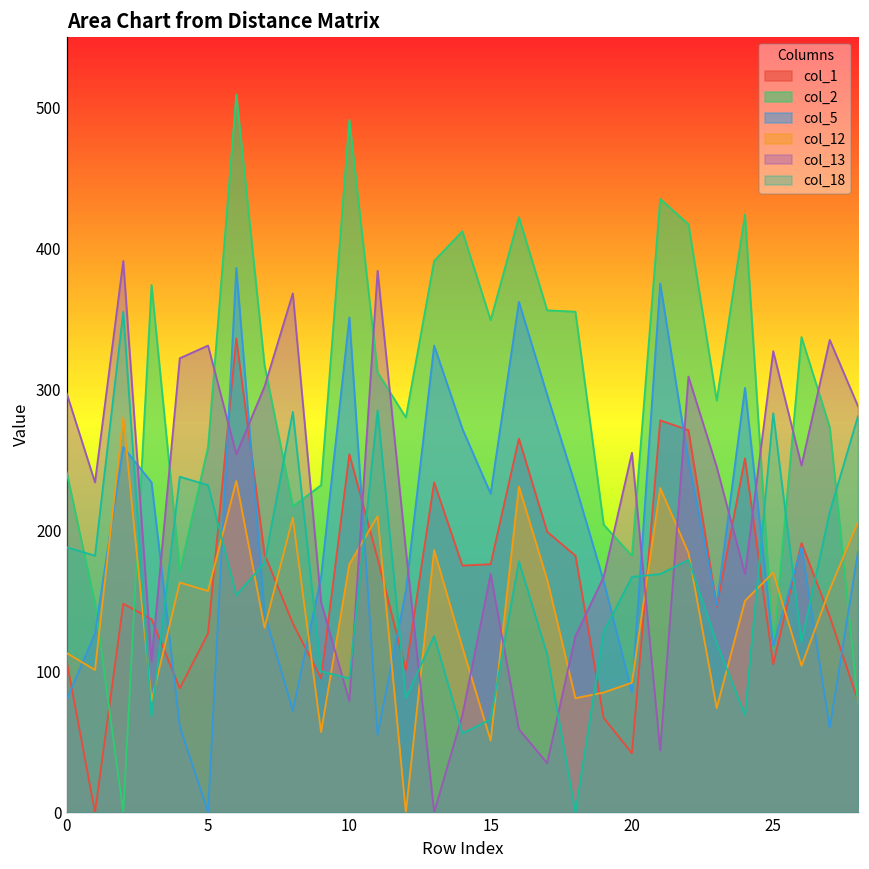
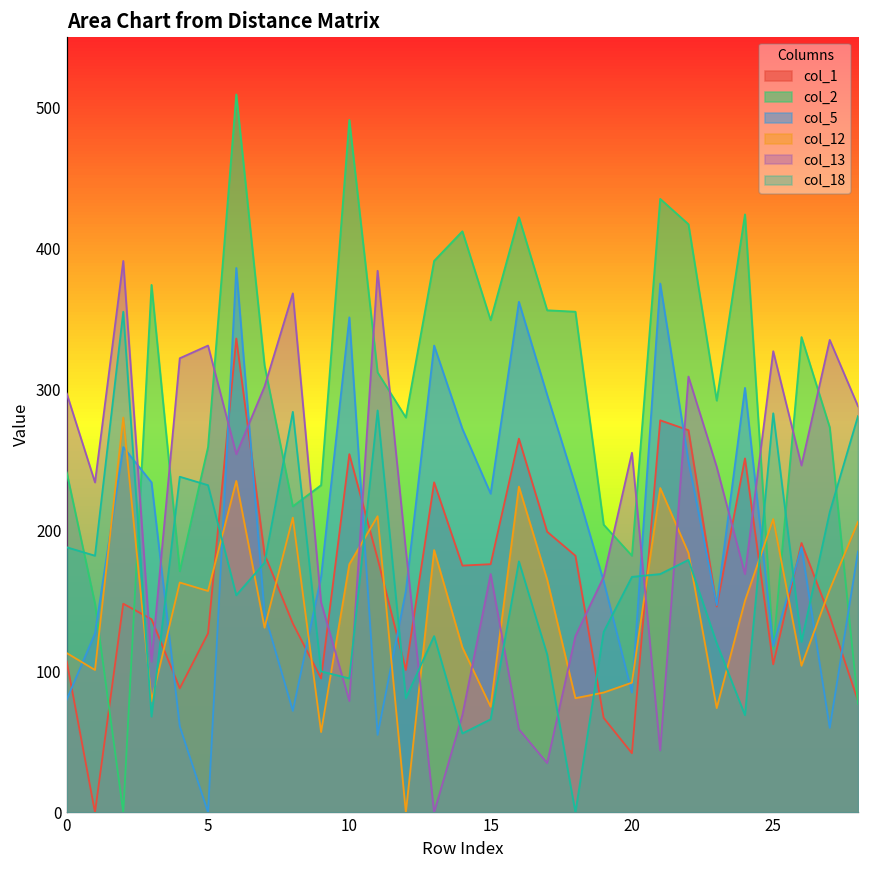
  {
    "col_1": {
      "0": 107,
      "5": 127,
      "10": 254,
      "15": 176,
      "20": 42,
      "25": 105
    },
    "col_5": {
      "0": 80,
      "5": 0,
      "10": 351,
      "15": 226,
      "20": 85
    },
    "col_12": {
      "0": 113,
      "5": 157,
      "10": 176,
-     "15": 51,
+     "15": 75,
      "20": 92,
-     "25": 170
+     "25": 208
    },
    "col_13": {
      "0": 297,
      "5": 331,
      "10": 79,
      "15": 169,
      "20": 255,
      "25": 327
    }
  }
